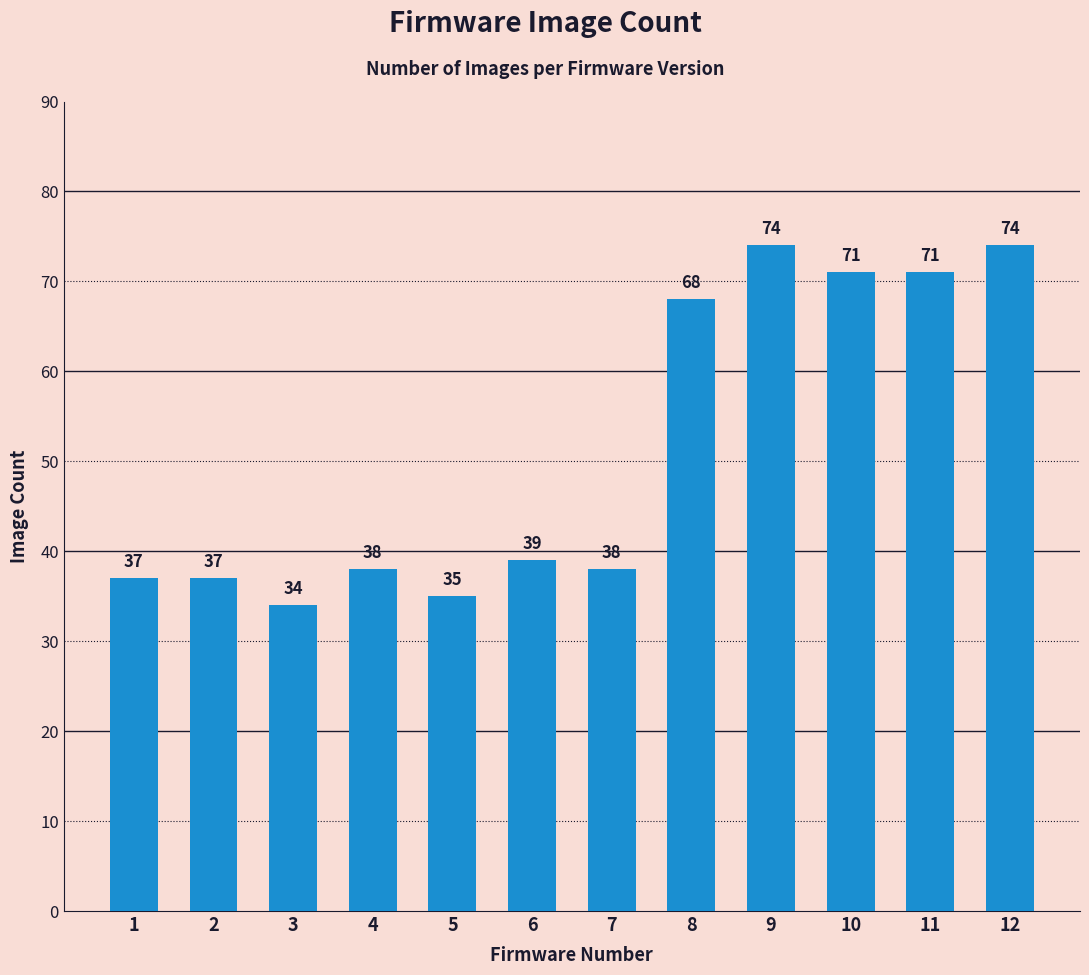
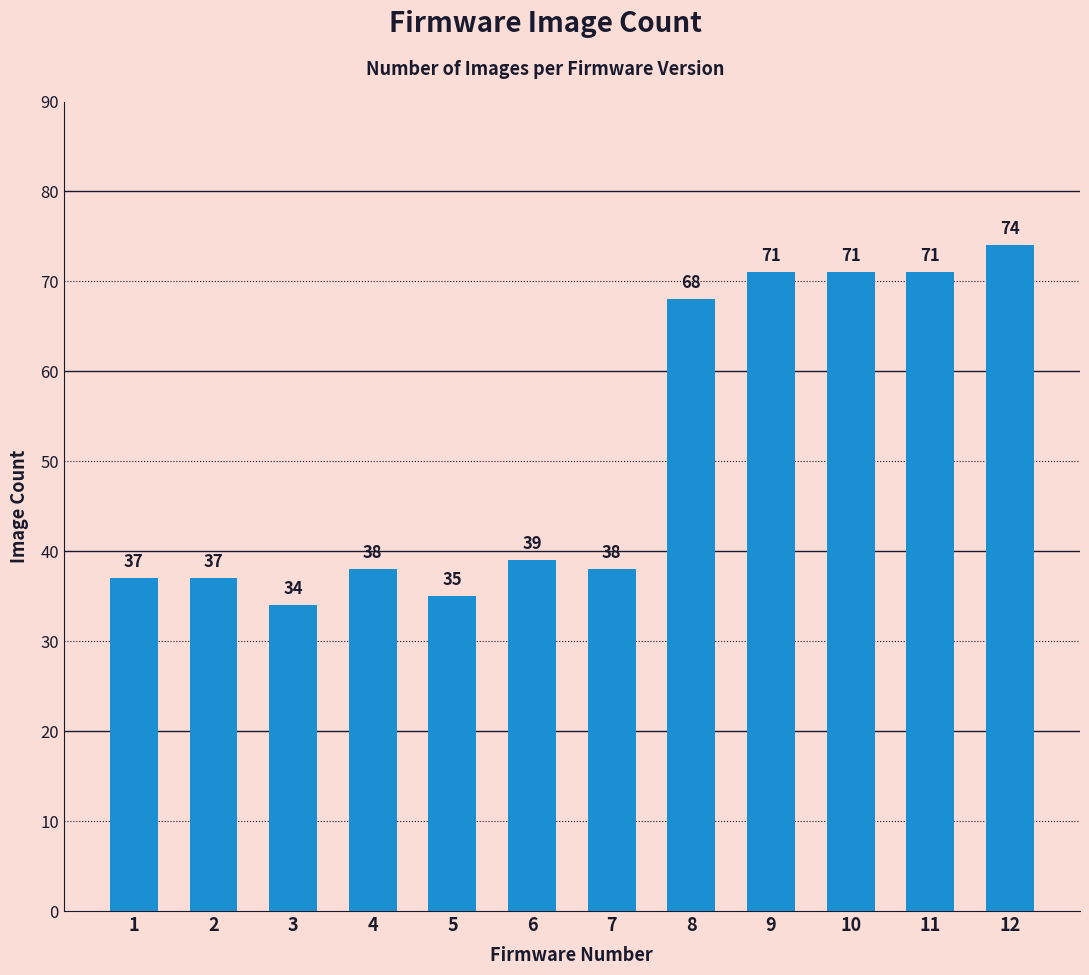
  {
    "1": 37,
    "2": 37,
    "3": 34,
    "4": 38,
    "5": 35,
    "6": 39,
    "7": 38,
    "8": 68,
-   "9": 74,
+   "9": 71,
    "10": 71,
    "11": 71,
    "12": 74
  }
